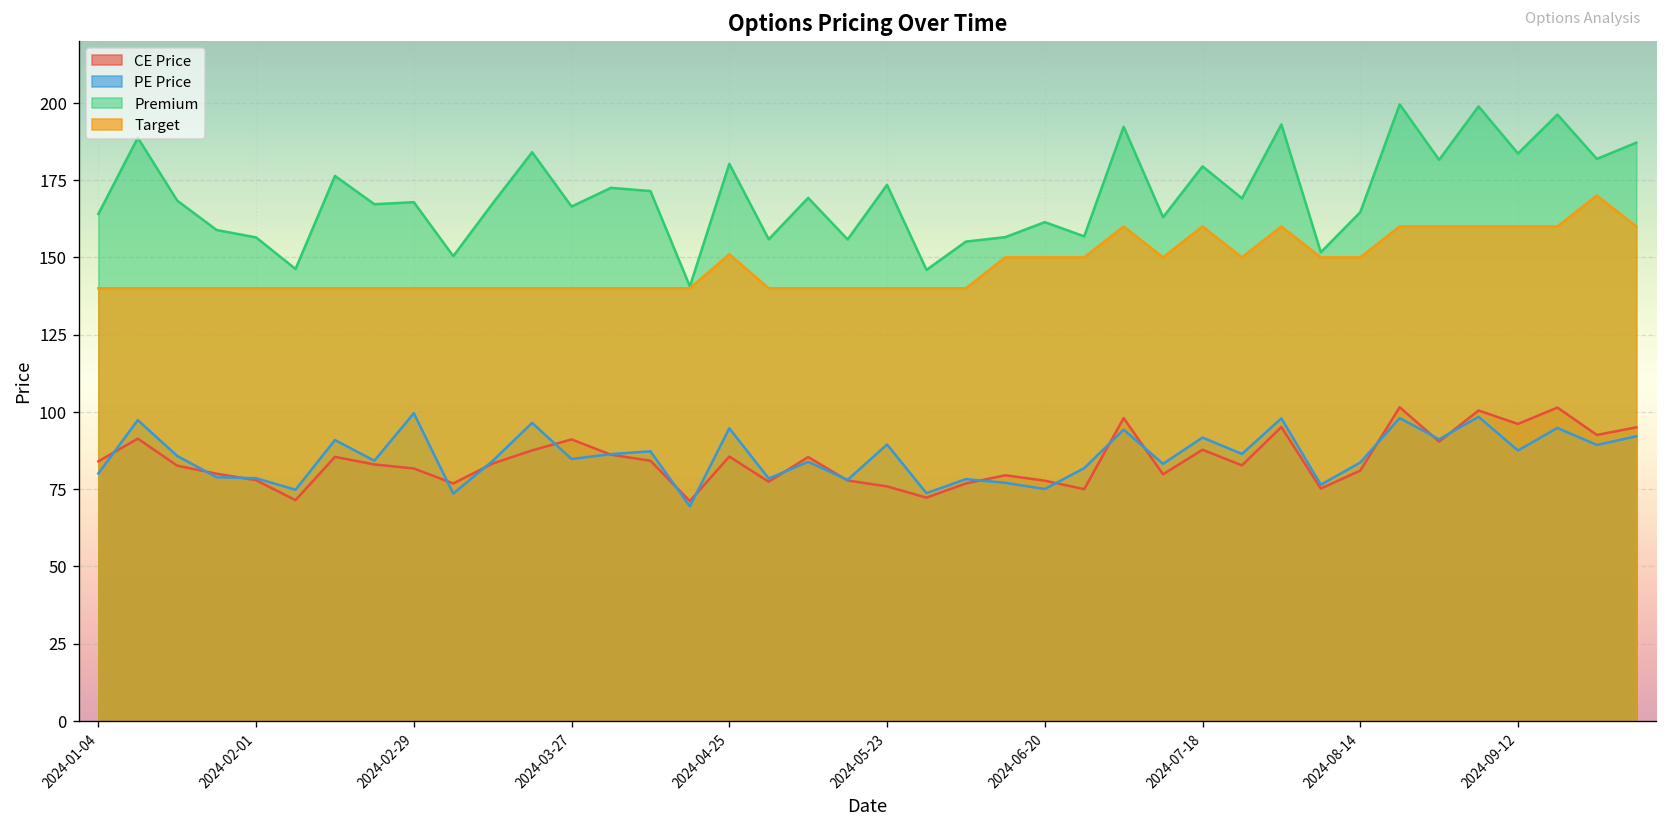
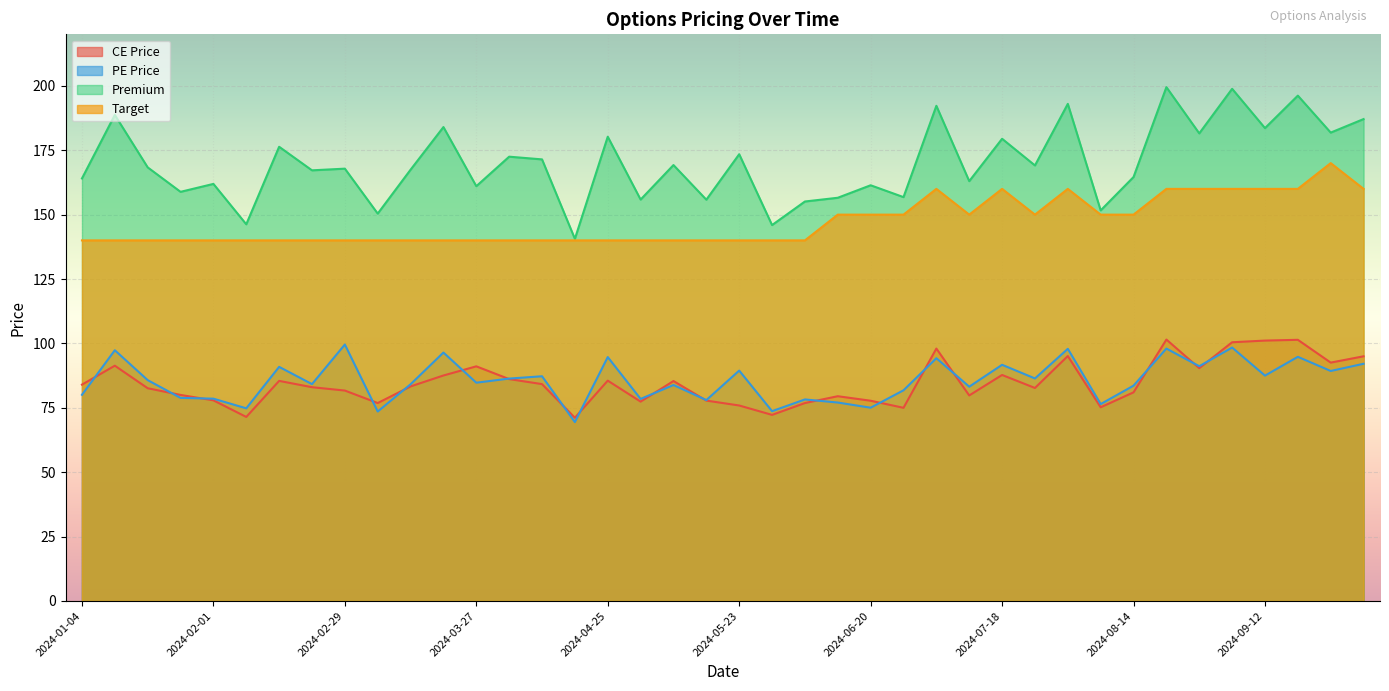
  {
    "CE Price": {
      "2024-01-04": 84,
      "2024-02-29": 82,
      "2024-03-27": 91,
      "2024-04-25": 86,
      "2024-05-23": 76,
      "2024-06-20": 78,
      "2024-07-18": 88,
      "2024-08-14": 81,
-     "2024-09-12": 96
+     "2024-09-12": 101
    },
    "PE Price": {
      "2024-01-04": 80,
      "2024-02-29": 100,
      "2024-03-27": 85,
      "2024-04-25": 95,
      "2024-05-23": 89,
      "2024-06-20": 75,
      "2024-07-18": 92,
      "2024-08-14": 84,
      "2024-09-12": 88
    },
    "Premium": {
      "2024-01-04": 164,
-     "2024-02-01": 156,
+     "2024-02-01": 162,
      "2024-02-29": 168,
-     "2024-03-27": 166,
+     "2024-03-27": 161,
      "2024-04-25": 180,
      "2024-05-23": 173,
      "2024-06-20": 161,
      "2024-07-18": 179,
      "2024-08-14": 165,
      "2024-09-12": 184
    },
    "Target": {
      "2024-01-04": 140,
      "2024-02-01": 140,
      "2024-02-29": 140,
      "2024-03-27": 140,
-     "2024-04-25": 151,
+     "2024-04-25": 140,
      "2024-05-23": 140,
      "2024-06-20": 150,
      "2024-07-18": 160,
      "2024-08-14": 150,
      "2024-09-12": 160
    }
  }
